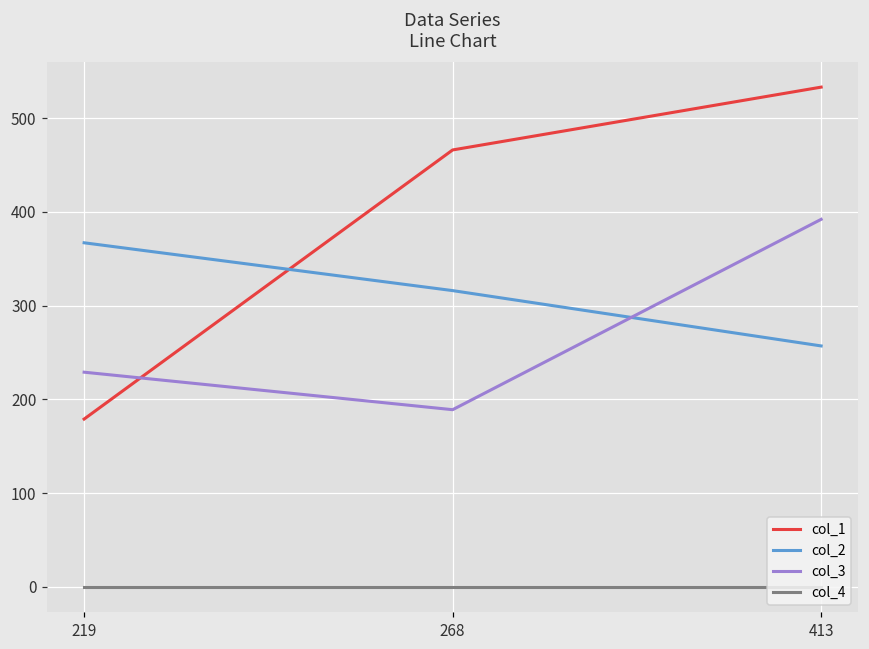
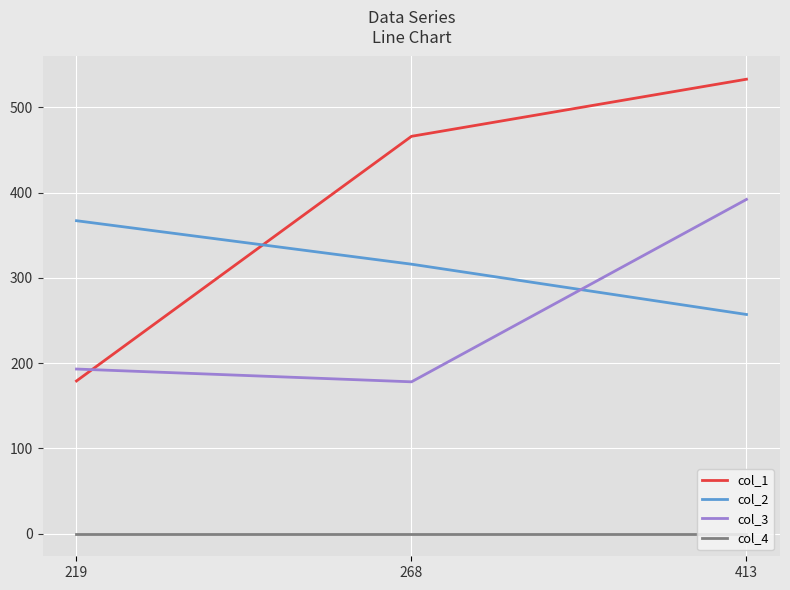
  {
    "col_1": {
      "219": 180,
      "268": 470,
      "413": 530
    },
    "col_2": {
      "219": 370,
      "268": 320,
      "413": 260
    },
    "col_3": {
-     "219": 230,
-     "268": 190,
+     "219": 190,
+     "268": 180,
      "413": 390
    },
    "col_4": {
      "219": 0,
      "268": 0
    }
  }
